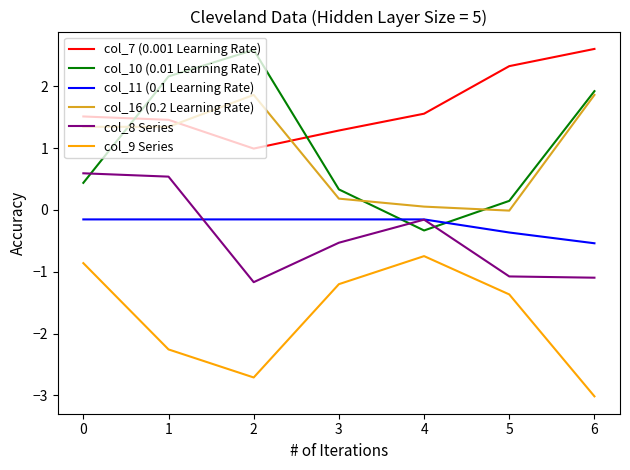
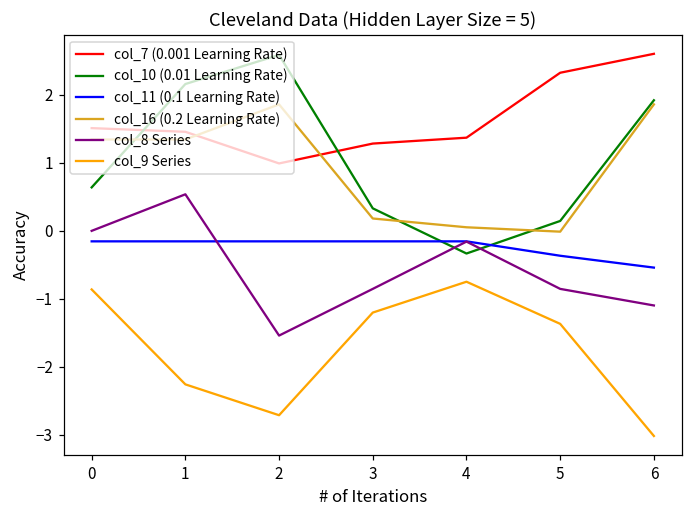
  {
    "col_7 (0.001 Learning Rate)": {
      "3": 1.3,
-     "4": 1.6,
+     "4": 1.4,
      "5": 2.3,
      "6": 2.6
    },
    "col_10 (0.01 Learning Rate)": {
-     "0": 0.4,
+     "0": 0.6,
      "3": 0.3,
      "4": -0.3,
      "5": 0.1,
      "6": 1.9
    },
    "col_11 (0.1 Learning Rate)": {
      "0": -0.2,
      "1": -0.2,
      "2": -0.2,
      "3": -0.2,
      "5": -0.4,
      "6": -0.5
    },
    "col_8 Series": {
-     "0": 0.6,
+     "0": 0.0,
      "1": 0.5,
-     "2": -1.2,
-     "3": -0.5,
-     "5": -1.1,
+     "2": -1.5,
+     "3": -0.9,
+     "5": -0.9,
      "6": -1.1
    }
  }
